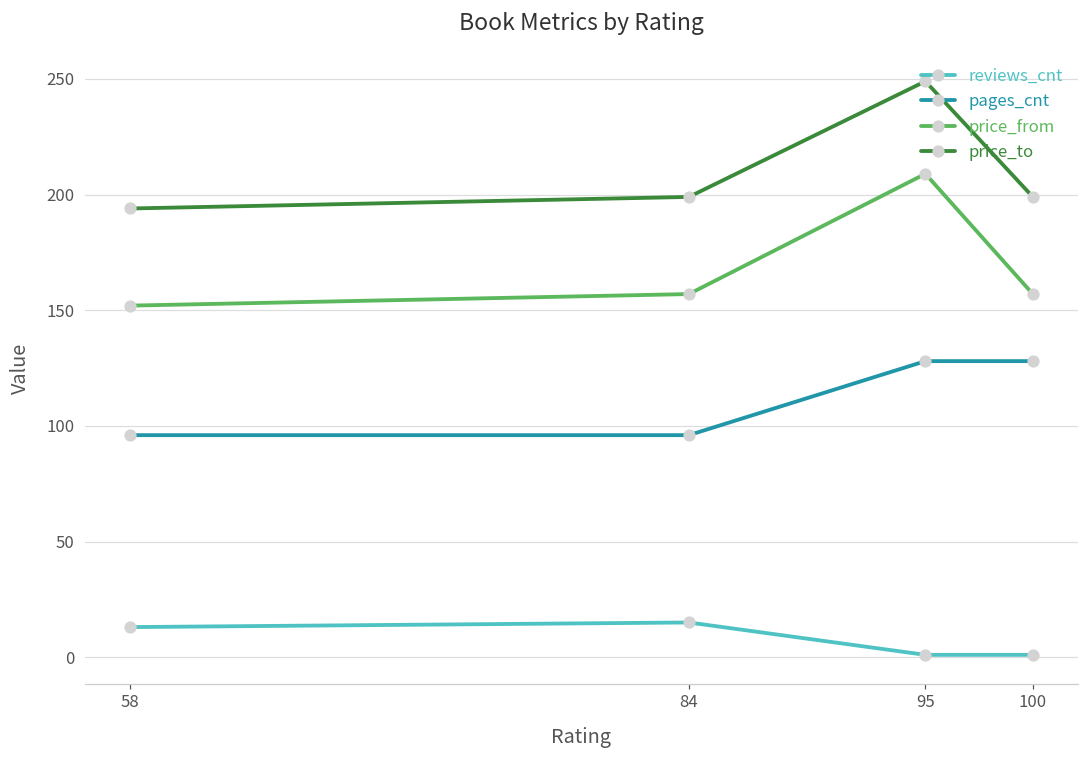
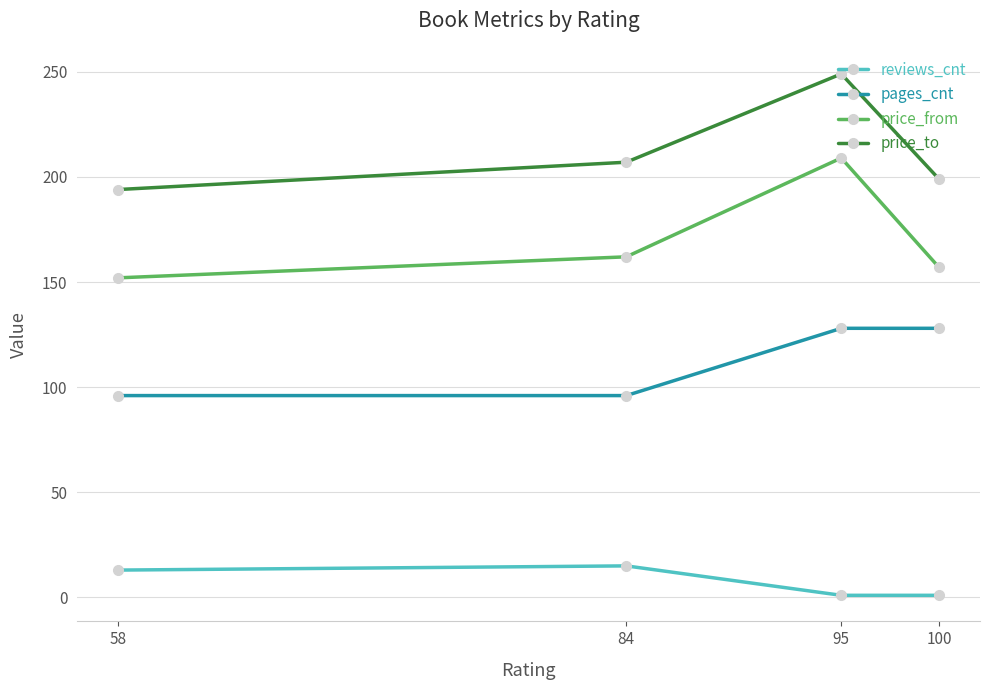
  {
    "reviews_cnt": {
      "58": 13,
      "84": 15,
      "95": 1,
      "100": 1
    },
    "pages_cnt": {
      "58": 96,
      "84": 96,
      "95": 128,
      "100": 128
    },
    "price_from": {
      "58": 152,
-     "84": 157,
+     "84": 162,
      "95": 209,
      "100": 157
    },
    "price_to": {
      "58": 194,
-     "84": 199,
+     "84": 207,
      "95": 249,
      "100": 199
    }
  }
